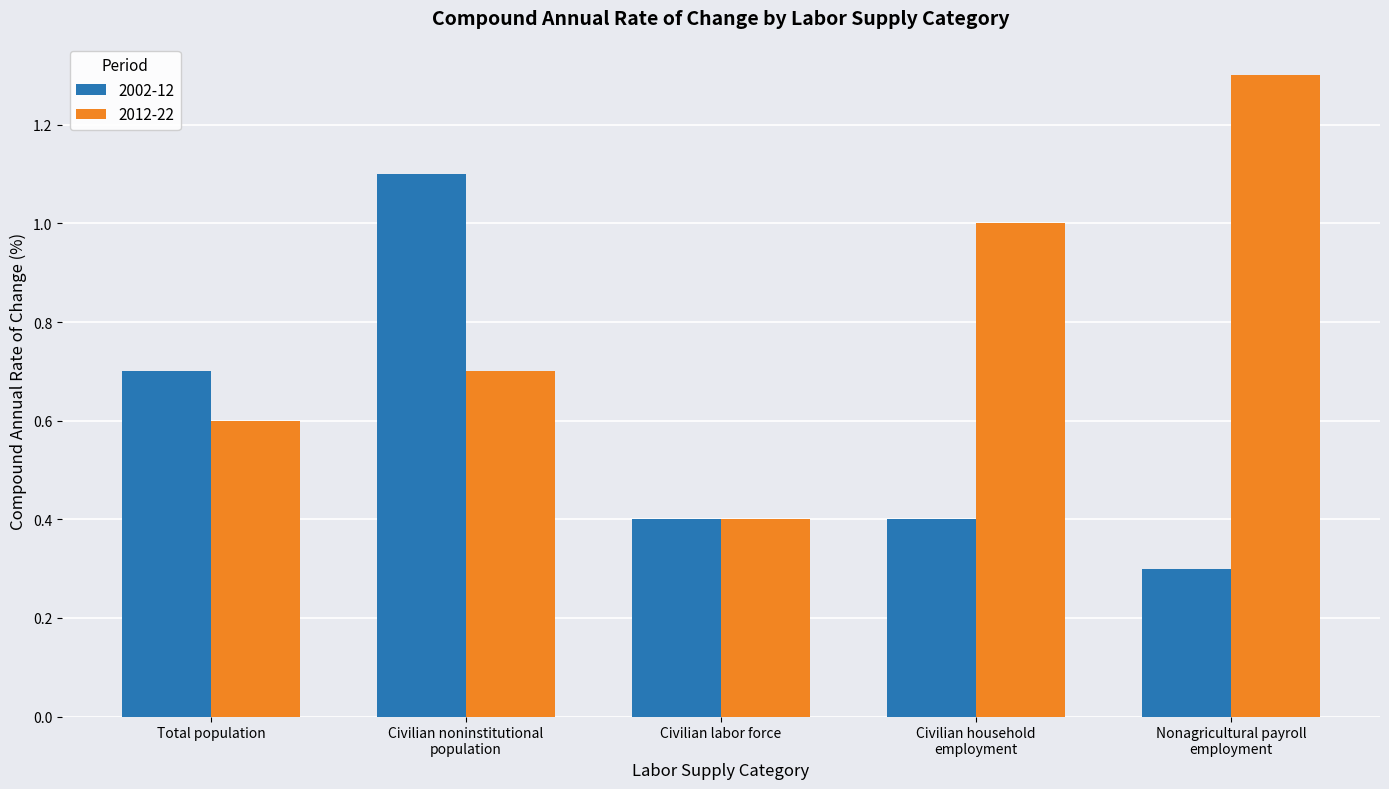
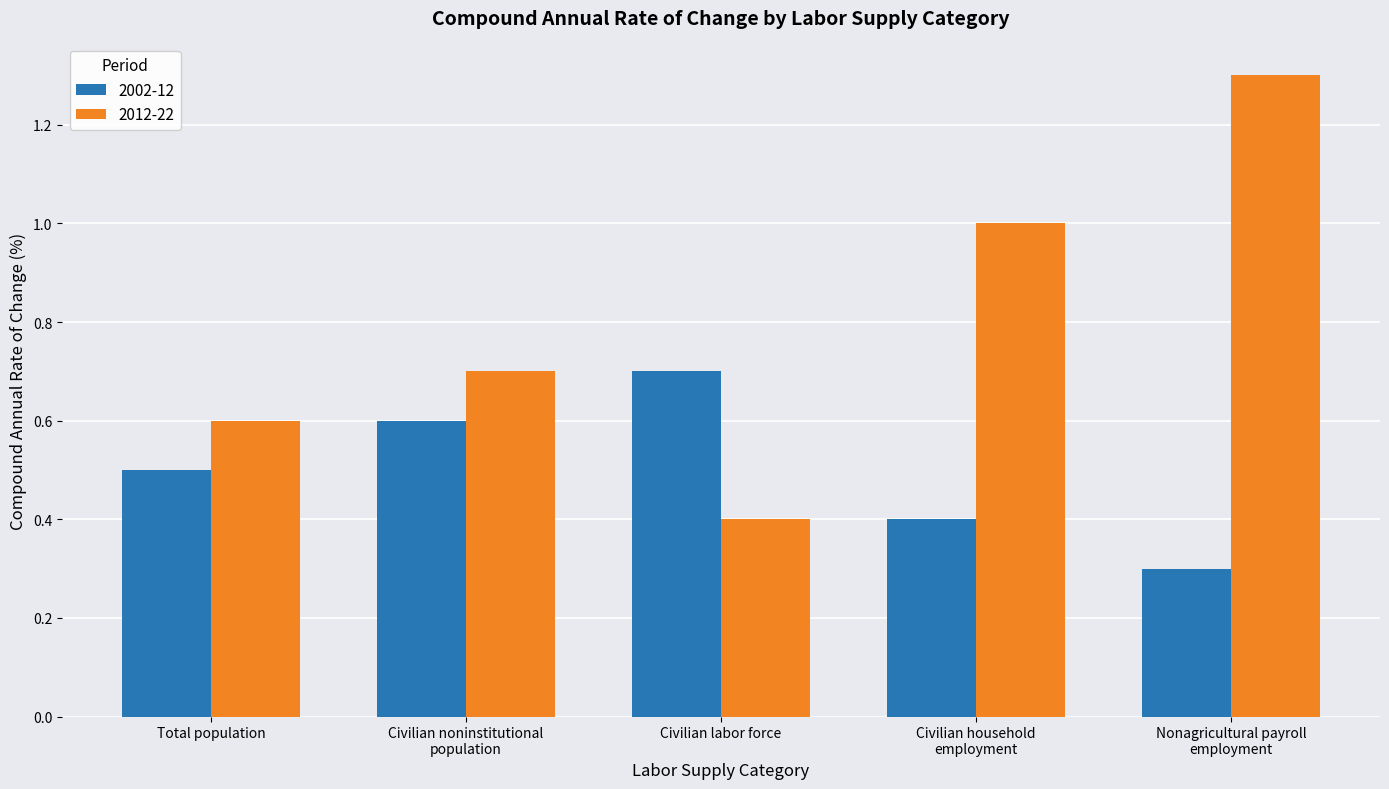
  {
    "2002-12": {
-     "Total population": 0.7,
-     "Civilian noninstitutional population": 1.1,
-     "Civilian labor force": 0.4,
+     "Total population": 0.5,
+     "Civilian noninstitutional population": 0.6,
+     "Civilian labor force": 0.7,
      "Civilian household employment": 0.4,
      "Nonagricultural payroll employment": 0.3
    },
    "2012-22": {
      "Total population": 0.6,
      "Civilian noninstitutional population": 0.7,
      "Civilian labor force": 0.4,
      "Civilian household employment": 1.0,
      "Nonagricultural payroll employment": 1.3
    }
  }
